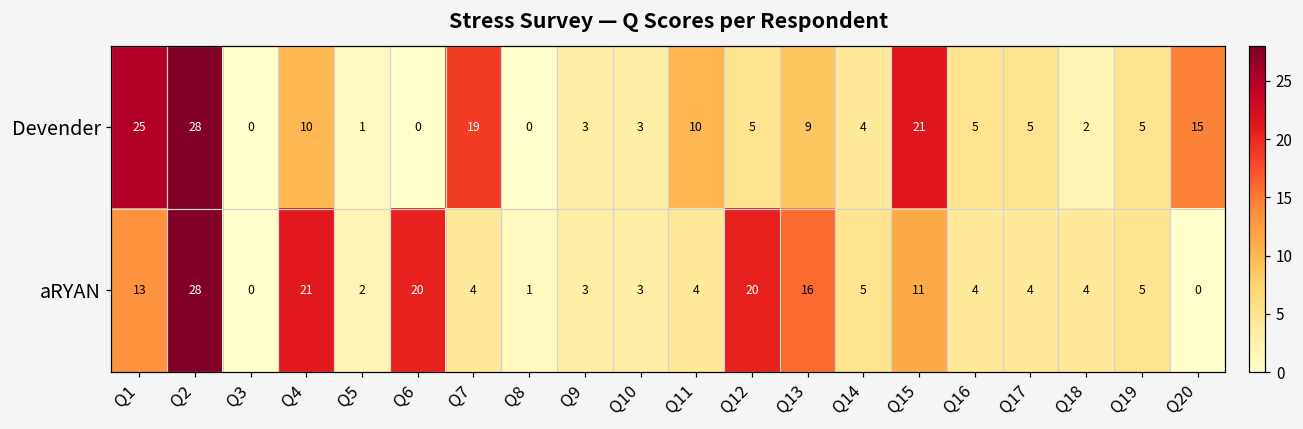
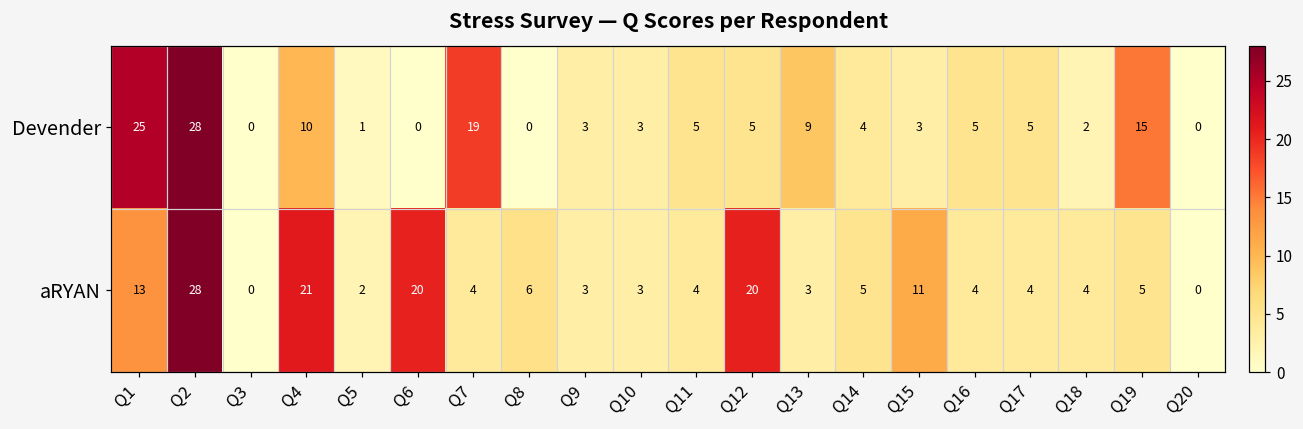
  {
    "Devender": {
      "Q1": 25,
      "Q2": 28,
      "Q3": 0,
      "Q4": 10,
      "Q5": 1,
      "Q6": 0,
      "Q7": 19,
      "Q8": 0,
      "Q9": 3,
      "Q10": 3,
-     "Q11": 10,
+     "Q11": 5,
      "Q12": 5,
      "Q13": 9,
      "Q14": 4,
-     "Q15": 21,
+     "Q15": 3,
      "Q16": 5,
      "Q17": 5,
      "Q18": 2,
-     "Q19": 5,
-     "Q20": 15
+     "Q19": 15,
+     "Q20": 0
    },
    "aRYAN": {
      "Q1": 13,
      "Q2": 28,
      "Q3": 0,
      "Q4": 21,
      "Q5": 2,
      "Q6": 20,
      "Q7": 4,
-     "Q8": 1,
+     "Q8": 6,
      "Q9": 3,
      "Q10": 3,
      "Q11": 4,
      "Q12": 20,
-     "Q13": 16,
+     "Q13": 3,
      "Q14": 5,
      "Q15": 11,
      "Q16": 4,
      "Q17": 4,
      "Q18": 4,
      "Q19": 5,
      "Q20": 0
    }
  }
